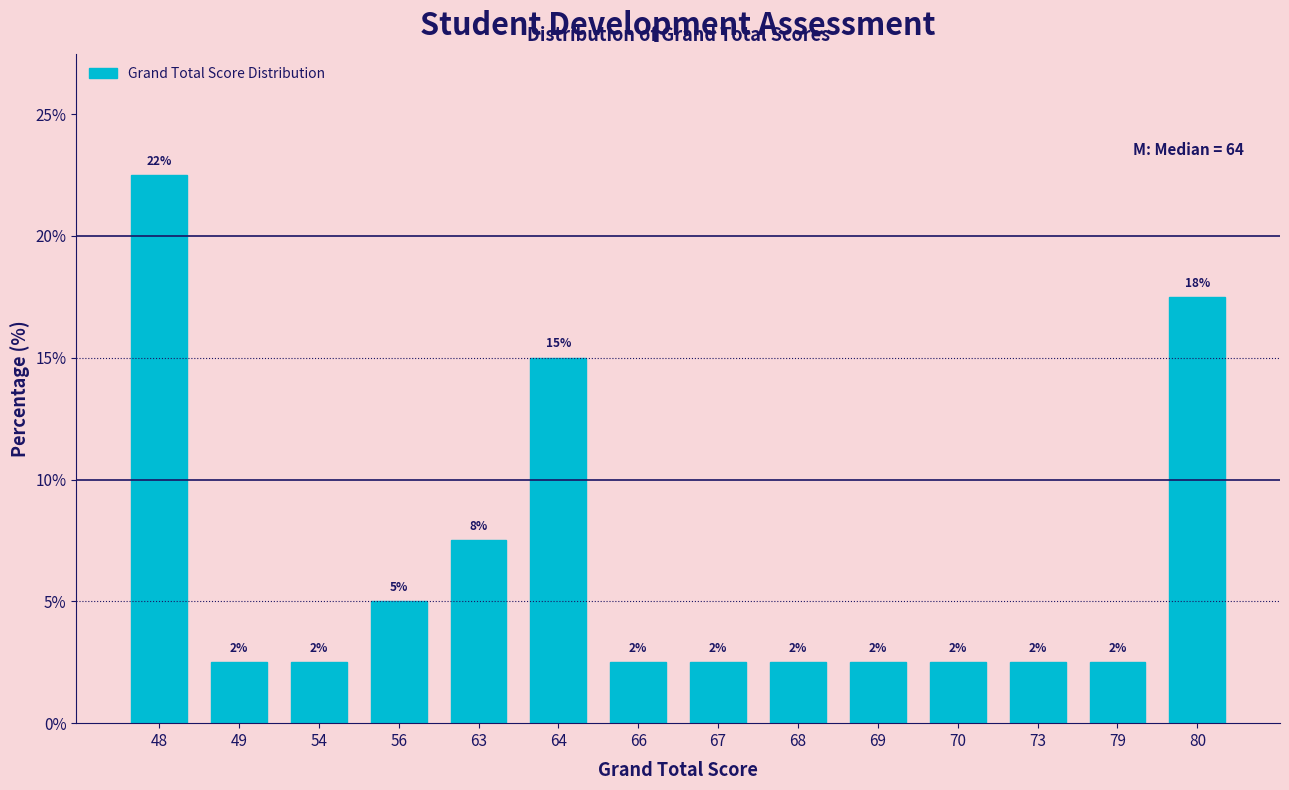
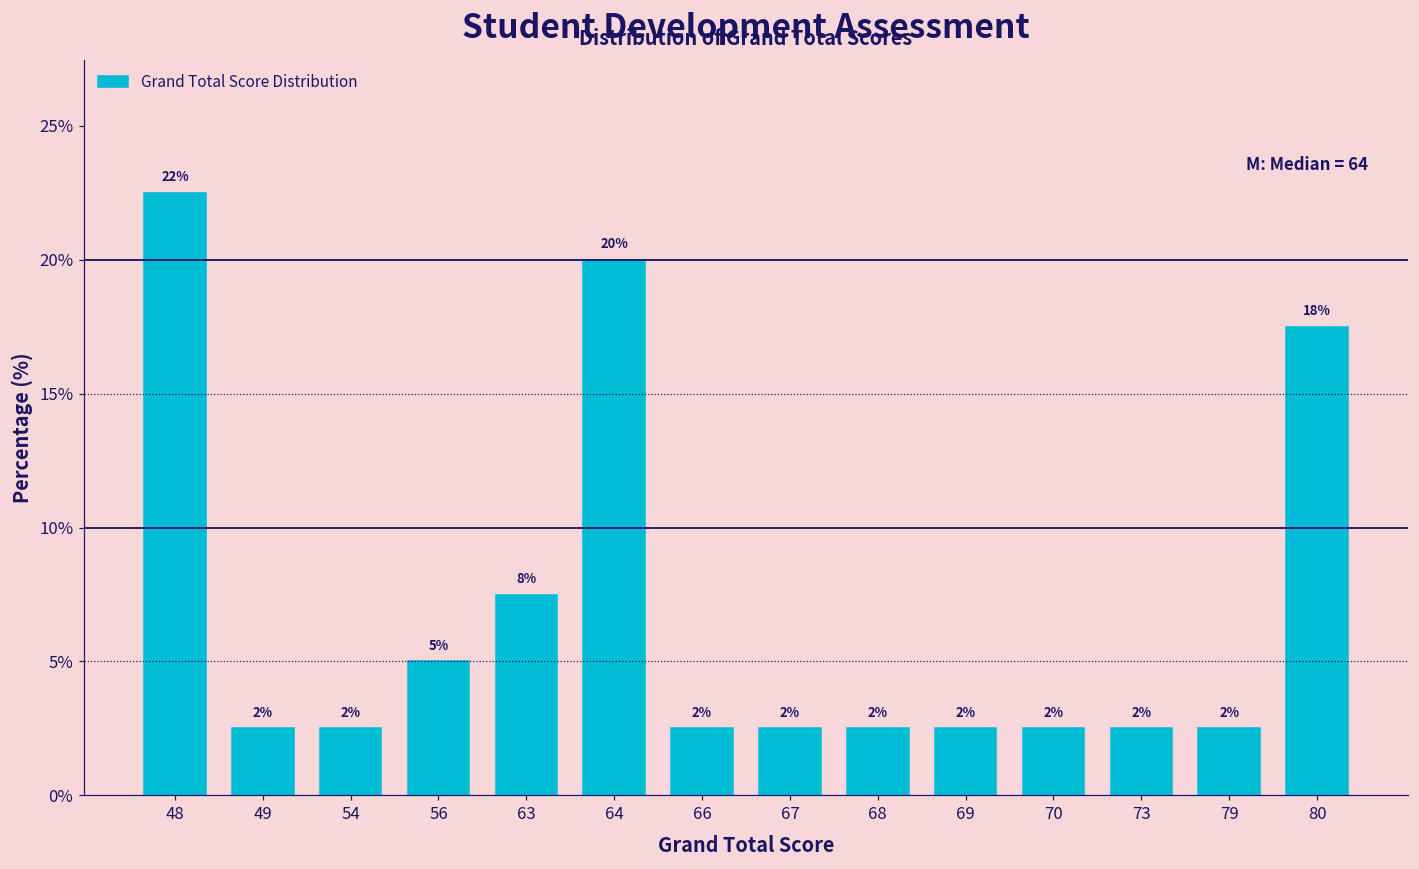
  {
    "48": "22%",
    "49": "2%",
    "54": "2%",
    "56": "5%",
    "63": "8%",
-   "64": "15%",
+   "64": "20%",
    "66": "2%",
    "67": "2%",
    "68": "2%",
    "69": "2%",
    "70": "2%",
    "73": "2%",
    "79": "2%",
    "80": "18%"
  }
